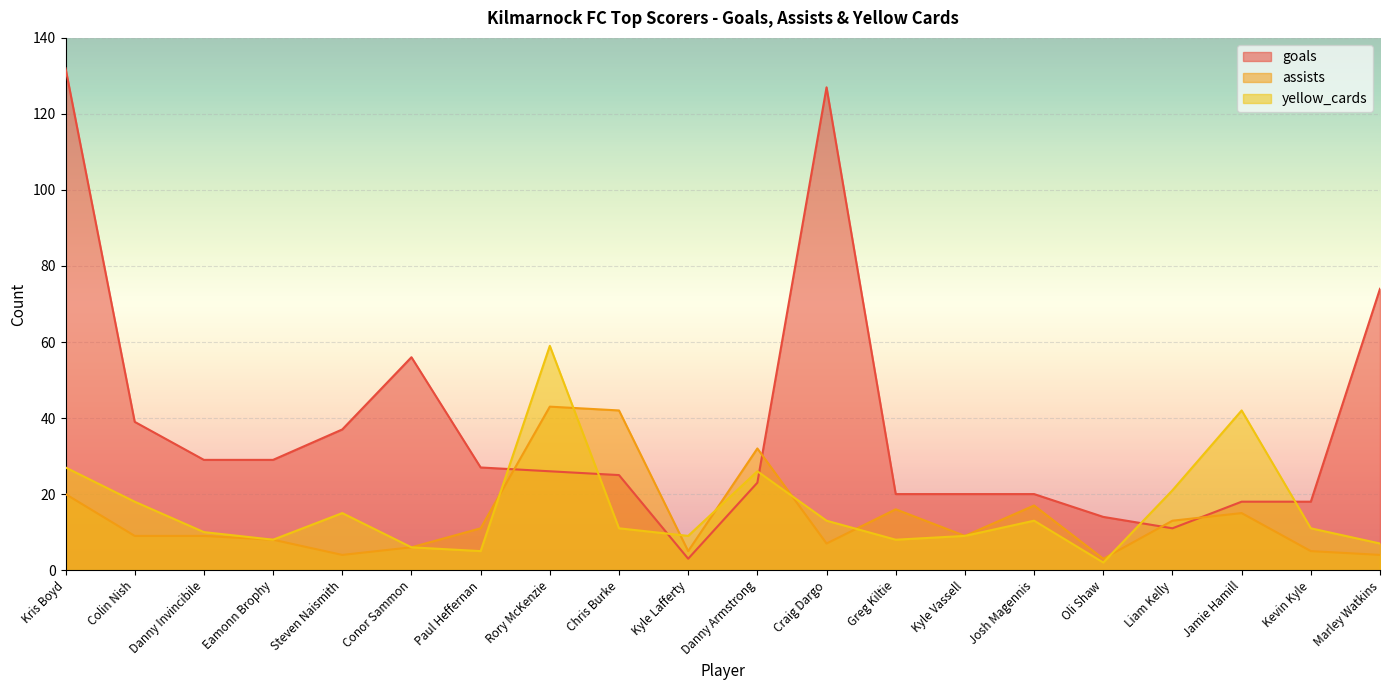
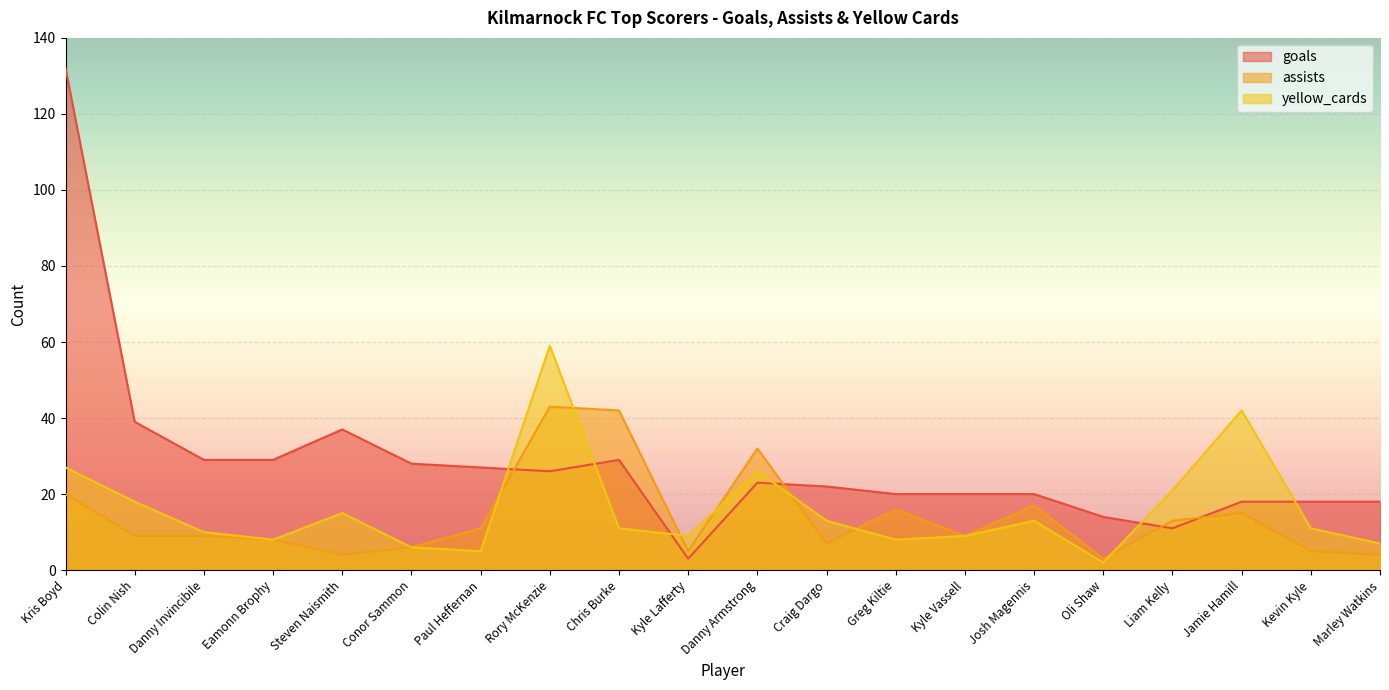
  {
    "goals": {
      "Kris Boyd": 132,
      "Colin Nish": 39,
      "Danny Invincibile": 29,
      "Eamonn Brophy": 29,
      "Steven Naismith": 37,
-     "Conor Sammon": 56,
+     "Conor Sammon": 28,
      "Paul Heffernan": 27,
      "Rory McKenzie": 26,
-     "Chris Burke": 25,
+     "Chris Burke": 29,
      "Kyle Lafferty": 3,
      "Danny Armstrong": 23,
-     "Craig Dargo": 127,
+     "Craig Dargo": 22,
      "Greg Kiltie": 20,
      "Kyle Vassell": 20,
      "Josh Magennis": 20,
      "Oli Shaw": 14,
      "Liam Kelly": 11,
      "Jamie Hamill": 18,
      "Kevin Kyle": 18,
-     "Marley Watkins": 74
+     "Marley Watkins": 18
    }
  }
